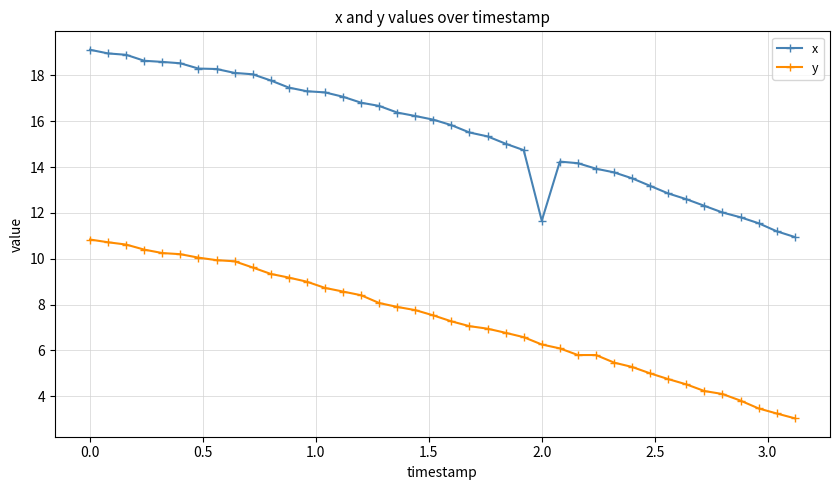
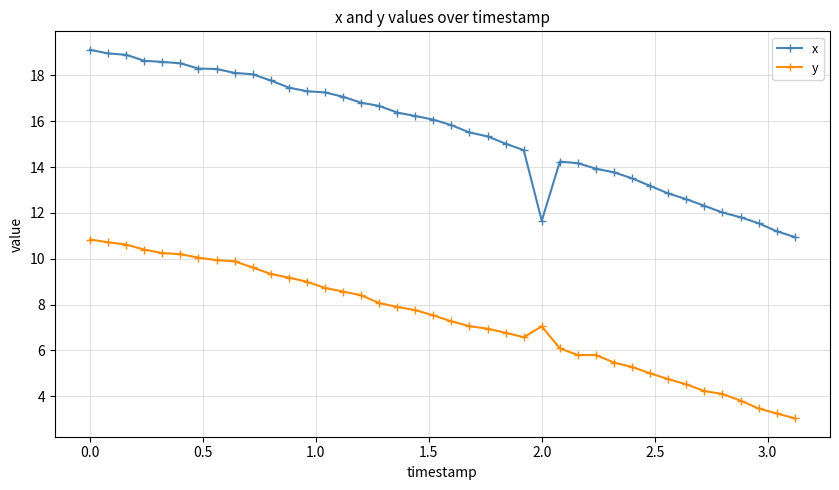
  {
    "x": {
      "0.0": 19.1,
      "2.0": 11.7
    },
    "y": {
      "0.0": 10.8,
-     "2.0": 6.3
+     "2.0": 7.1
    }
  }
